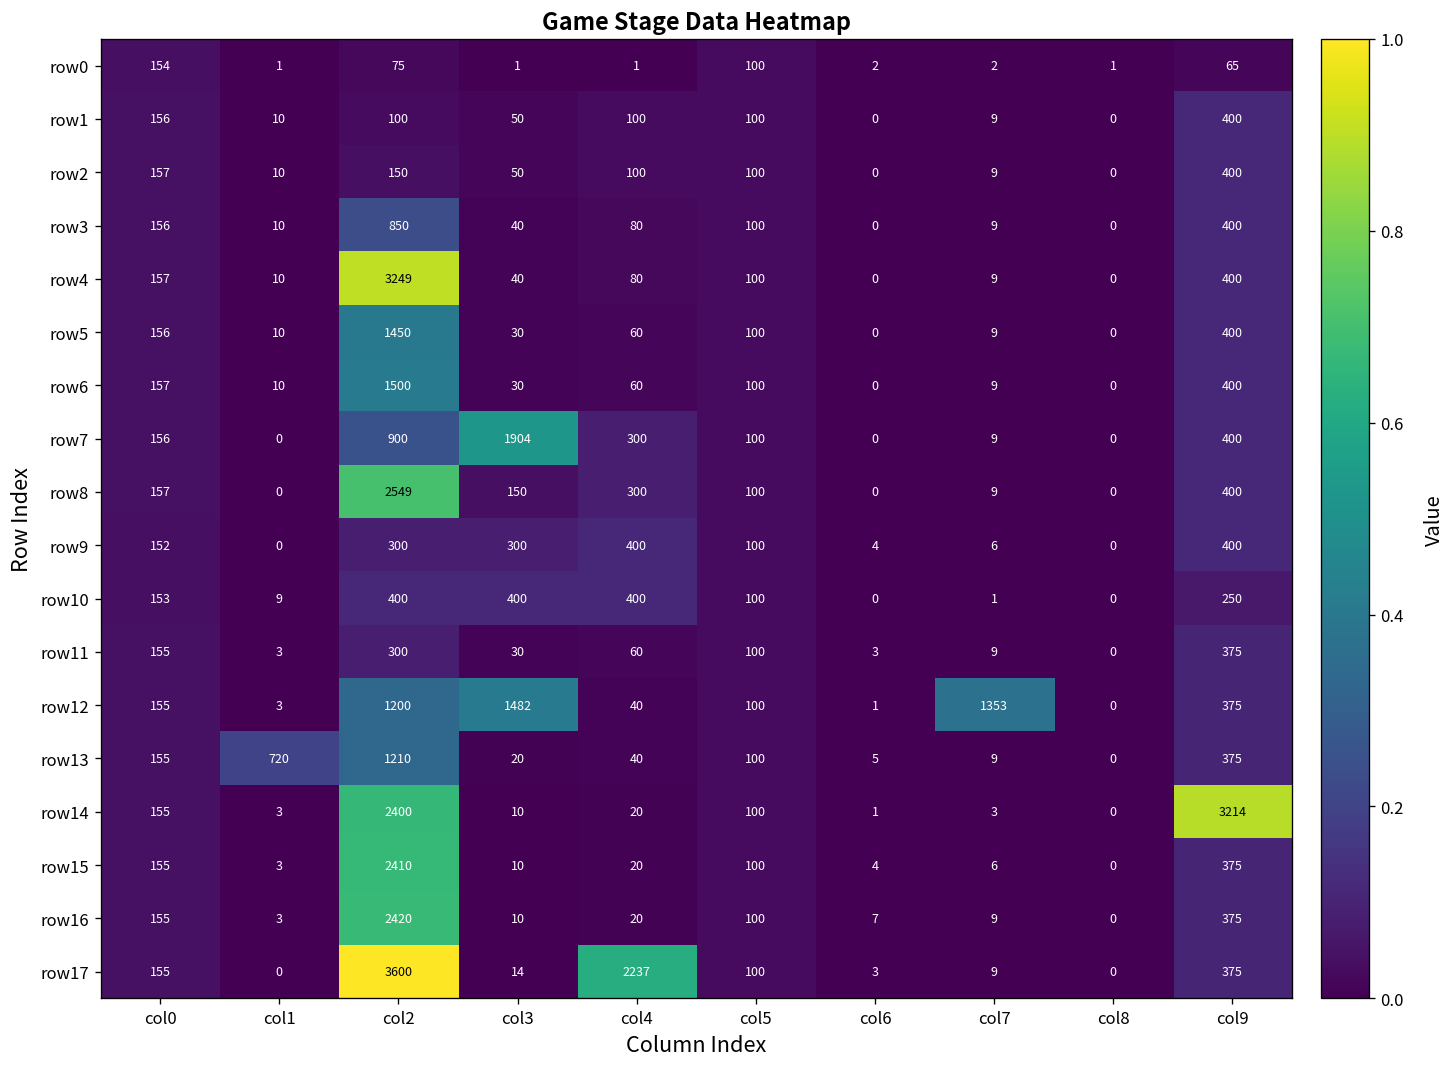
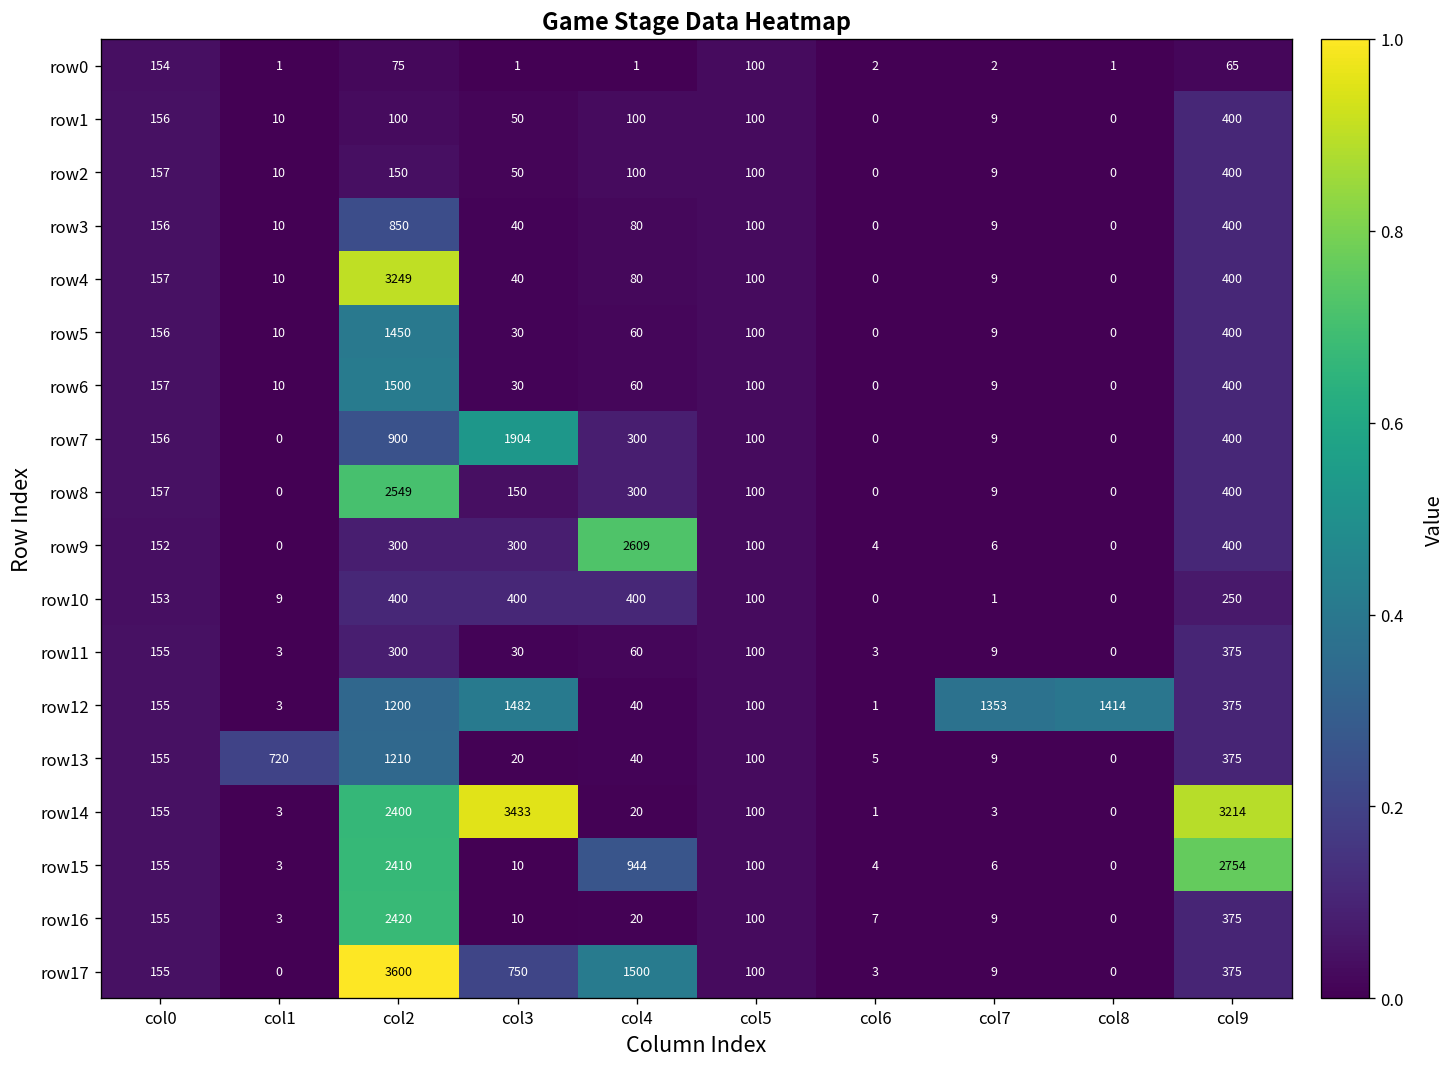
  {
    "row0": {
      "col0": 154,
      "col1": 1,
      "col2": 75,
      "col3": 1,
      "col4": 1,
      "col5": 100,
      "col6": 2,
      "col7": 2,
      "col8": 1,
      "col9": 65
    },
    "row1": {
      "col0": 156,
      "col1": 10,
      "col2": 100,
      "col3": 50,
      "col4": 100,
      "col5": 100,
      "col6": 0,
      "col7": 9,
      "col8": 0,
      "col9": 400
    },
    "row2": {
      "col0": 157,
      "col1": 10,
      "col2": 150,
      "col3": 50,
      "col4": 100,
      "col5": 100,
      "col6": 0,
      "col7": 9,
      "col8": 0,
      "col9": 400
    },
    "row3": {
      "col0": 156,
      "col1": 10,
      "col2": 850,
      "col3": 40,
      "col4": 80,
      "col5": 100,
      "col6": 0,
      "col7": 9,
      "col8": 0,
      "col9": 400
    },
    "row4": {
      "col0": 157,
      "col1": 10,
      "col2": 3249,
      "col3": 40,
      "col4": 80,
      "col5": 100,
      "col6": 0,
      "col7": 9,
      "col8": 0,
      "col9": 400
    },
    "row5": {
      "col0": 156,
      "col1": 10,
      "col2": 1450,
      "col3": 30,
      "col4": 60,
      "col5": 100,
      "col6": 0,
      "col7": 9,
      "col8": 0,
      "col9": 400
    },
    "row6": {
      "col0": 157,
      "col1": 10,
      "col2": 1500,
      "col3": 30,
      "col4": 60,
      "col5": 100,
      "col6": 0,
      "col7": 9,
      "col8": 0,
      "col9": 400
    },
    "row7": {
      "col0": 156,
      "col1": 0,
      "col2": 900,
      "col3": 1904,
      "col4": 300,
      "col5": 100,
      "col6": 0,
      "col7": 9,
      "col8": 0,
      "col9": 400
    },
    "row8": {
      "col0": 157,
      "col1": 0,
      "col2": 2549,
      "col3": 150,
      "col4": 300,
      "col5": 100,
      "col6": 0,
      "col7": 9,
      "col8": 0,
      "col9": 400
    },
    "row9": {
      "col0": 152,
      "col1": 0,
      "col2": 300,
      "col3": 300,
-     "col4": 400,
+     "col4": 2609,
      "col5": 100,
      "col6": 4,
      "col7": 6,
      "col8": 0,
      "col9": 400
    },
    "row10": {
      "col0": 153,
      "col1": 9,
      "col2": 400,
      "col3": 400,
      "col4": 400,
      "col5": 100,
      "col6": 0,
      "col7": 1,
      "col8": 0,
      "col9": 250
    },
    "row11": {
      "col0": 155,
      "col1": 3,
      "col2": 300,
      "col3": 30,
      "col4": 60,
      "col5": 100,
      "col6": 3,
      "col7": 9,
      "col8": 0,
      "col9": 375
    },
    "row12": {
      "col0": 155,
      "col1": 3,
      "col2": 1200,
      "col3": 1482,
      "col4": 40,
      "col5": 100,
      "col6": 1,
      "col7": 1353,
-     "col8": 0,
+     "col8": 1414,
      "col9": 375
    },
    "row13": {
      "col0": 155,
      "col1": 720,
      "col2": 1210,
      "col3": 20,
      "col4": 40,
      "col5": 100,
      "col6": 5,
      "col7": 9,
      "col8": 0,
      "col9": 375
    },
    "row14": {
      "col0": 155,
      "col1": 3,
      "col2": 2400,
-     "col3": 10,
+     "col3": 3433,
      "col4": 20,
      "col5": 100,
      "col6": 1,
      "col7": 3,
      "col8": 0,
      "col9": 3214
    },
    "row15": {
      "col0": 155,
      "col1": 3,
      "col2": 2410,
      "col3": 10,
-     "col4": 20,
+     "col4": 944,
      "col5": 100,
      "col6": 4,
      "col7": 6,
      "col8": 0,
-     "col9": 375
+     "col9": 2754
    },
    "row16": {
      "col0": 155,
      "col1": 3,
      "col2": 2420,
      "col3": 10,
      "col4": 20,
      "col5": 100,
      "col6": 7,
      "col7": 9,
      "col8": 0,
      "col9": 375
    },
    "row17": {
      "col0": 155,
      "col1": 0,
      "col2": 3600,
-     "col3": 14,
-     "col4": 2237,
+     "col3": 750,
+     "col4": 1500,
      "col5": 100,
      "col6": 3,
      "col7": 9,
      "col8": 0,
      "col9": 375
    }
  }
